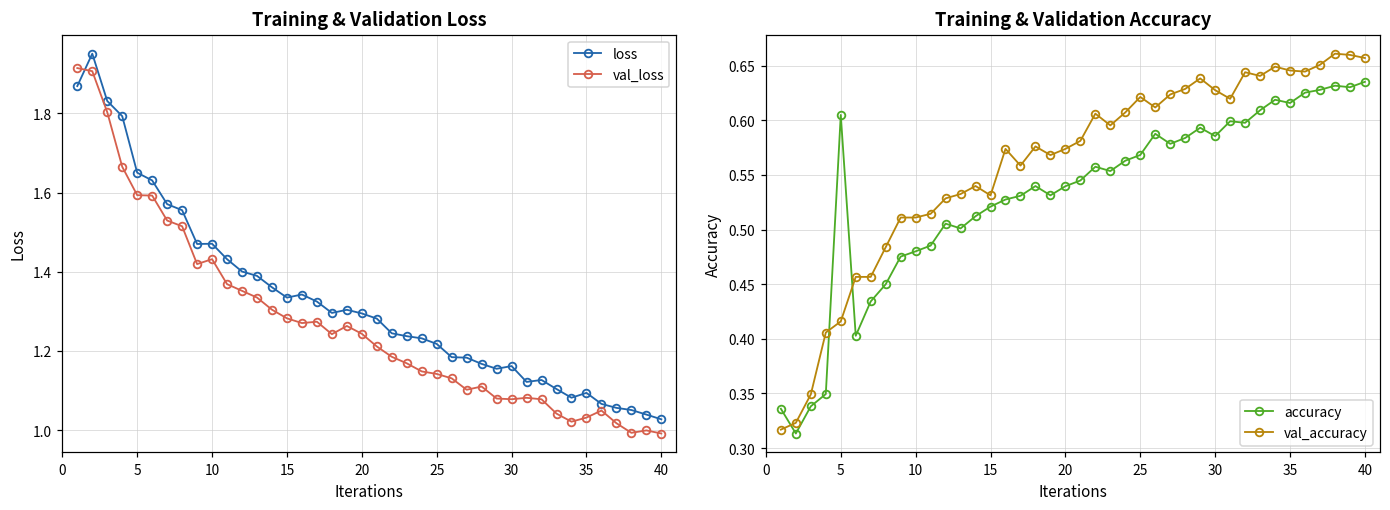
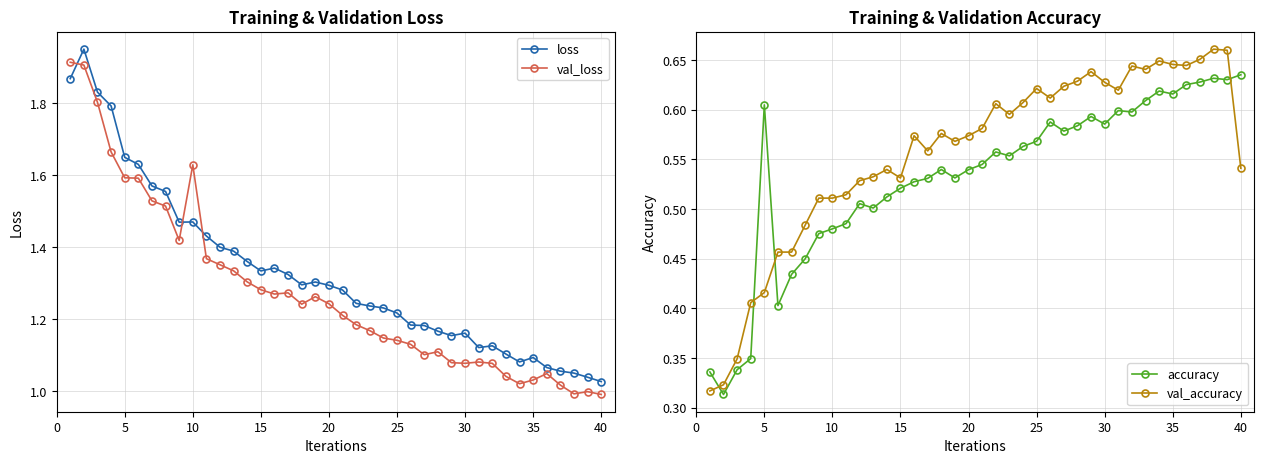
  {
    "Training & Validation Loss": {
      "loss": {
        "5": 1.65,
        "10": 1.47,
        "15": 1.33,
        "20": 1.29,
        "25": 1.22,
        "30": 1.16,
        "35": 1.09,
        "40": 1.03
      },
      "val_loss": {
        "5": 1.59,
-       "10": 1.43,
+       "10": 1.63,
        "15": 1.28,
        "20": 1.24,
        "25": 1.14,
        "30": 1.08,
        "35": 1.03,
        "40": 0.99
      }
    },
    "Training & Validation Accuracy": {
      "accuracy": {
        "5": 0.60,
        "10": 0.48,
        "15": 0.52,
        "20": 0.54,
        "25": 0.57,
        "30": 0.59,
        "35": 0.62,
        "40": 0.64
      },
      "val_accuracy": {
        "5": 0.42,
        "10": 0.51,
        "15": 0.53,
        "20": 0.57,
        "25": 0.62,
        "30": 0.63,
        "35": 0.65,
-       "40": 0.66
+       "40": 0.54
      }
    }
  }
